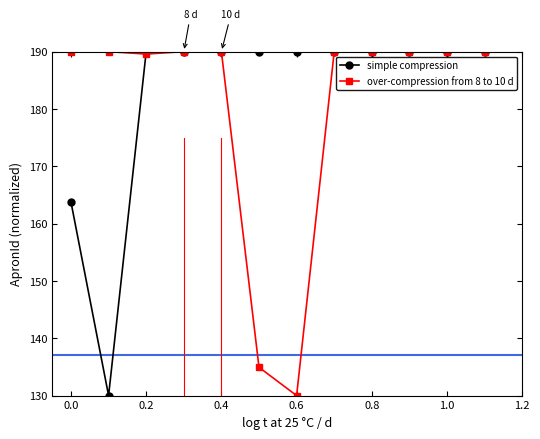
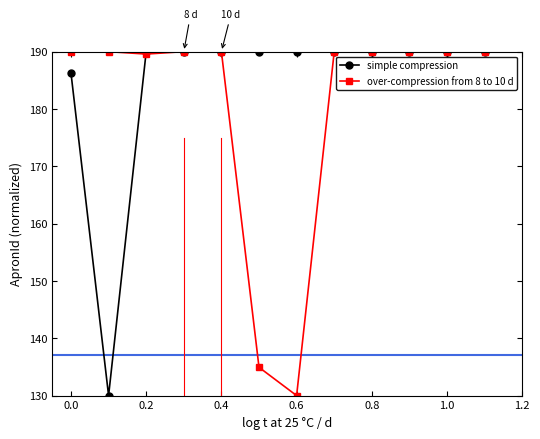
  {
    "simple compression": {
-     "0.0": 164,
+     "0.0": 186,
      "0.6": 190
    },
    "over-compression from 8 to 10 d": {
      "0.0": 190,
      "0.6": 130
    }
  }
